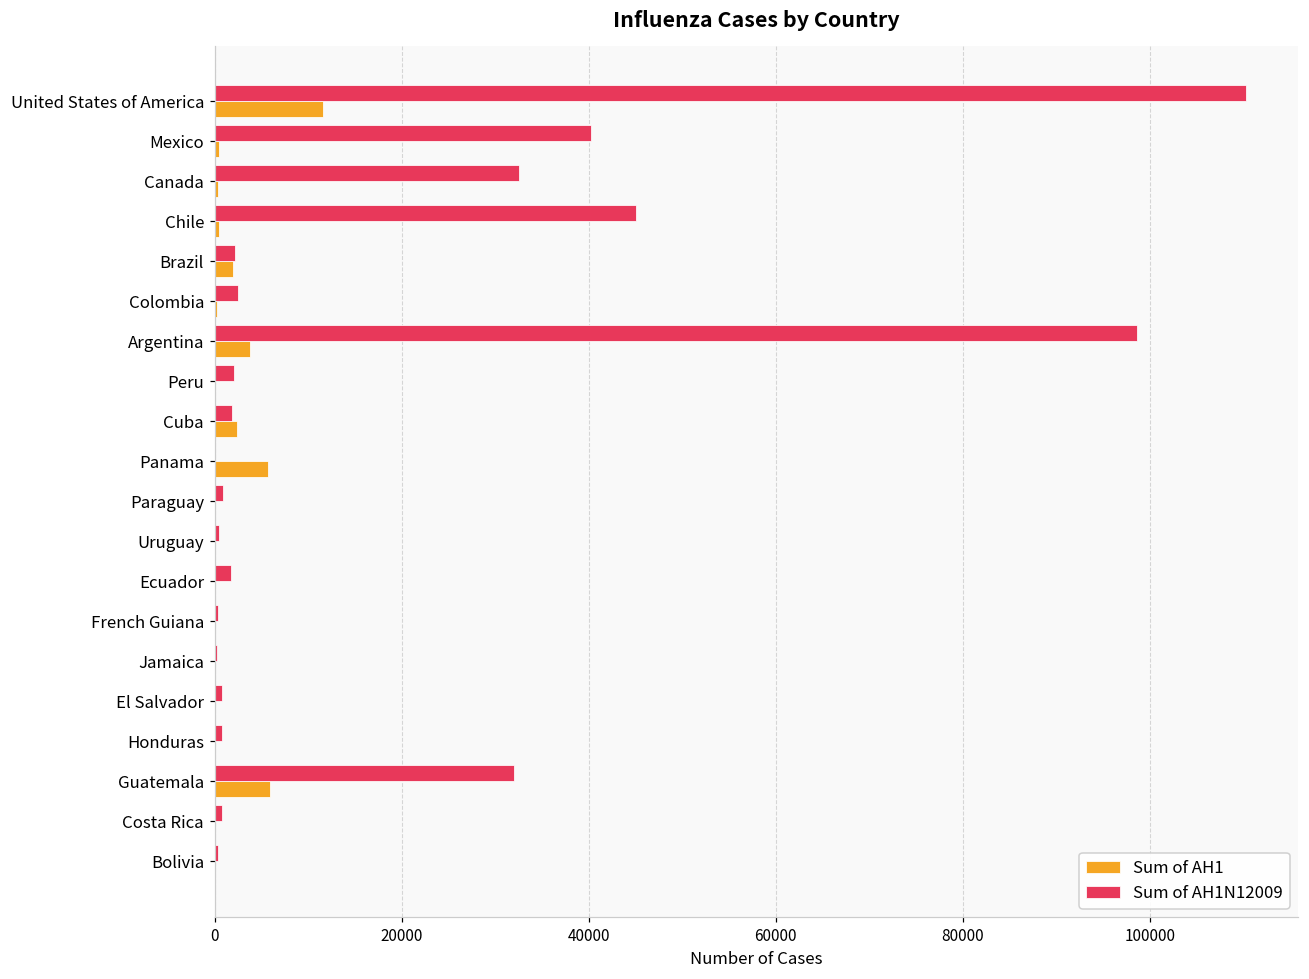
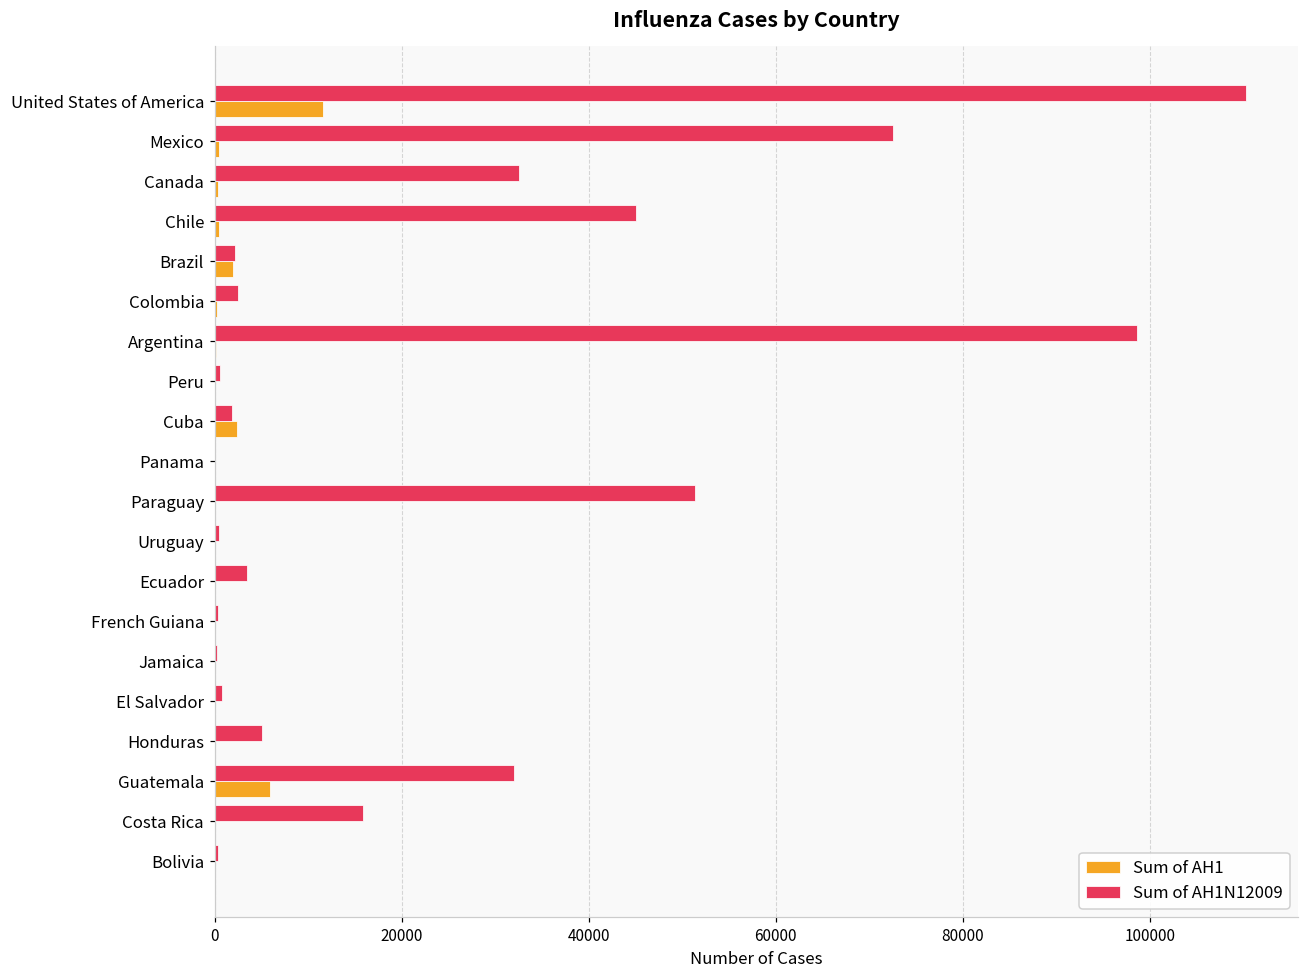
  {
    "Sum of AH1": {
      "United States of America": 12000,
      "Mexico": 0,
      "Canada": 0,
      "Chile": 0,
      "Brazil": 2000,
-     "Argentina": 4000,
+     "Argentina": 0,
      "Cuba": 2000,
-     "Panama": 6000,
+     "Panama": 0,
      "Guatemala": 6000,
      "Bolivia": 0
    },
    "Sum of AH1N12009": {
      "United States of America": 110000,
-     "Mexico": 40000,
+     "Mexico": 73000,
      "Canada": 33000,
      "Chile": 45000,
      "Brazil": 2000,
      "Colombia": 3000,
      "Argentina": 99000,
-     "Peru": 2000,
+     "Peru": 1000,
      "Cuba": 2000,
-     "Paraguay": 1000,
+     "Paraguay": 51000,
      "Uruguay": 0,
-     "Ecuador": 2000,
+     "Ecuador": 3000,
      "French Guiana": 0,
      "El Salvador": 1000,
-     "Honduras": 1000,
+     "Honduras": 5000,
      "Guatemala": 32000,
-     "Costa Rica": 1000,
+     "Costa Rica": 16000,
      "Bolivia": 0
    }
  }
